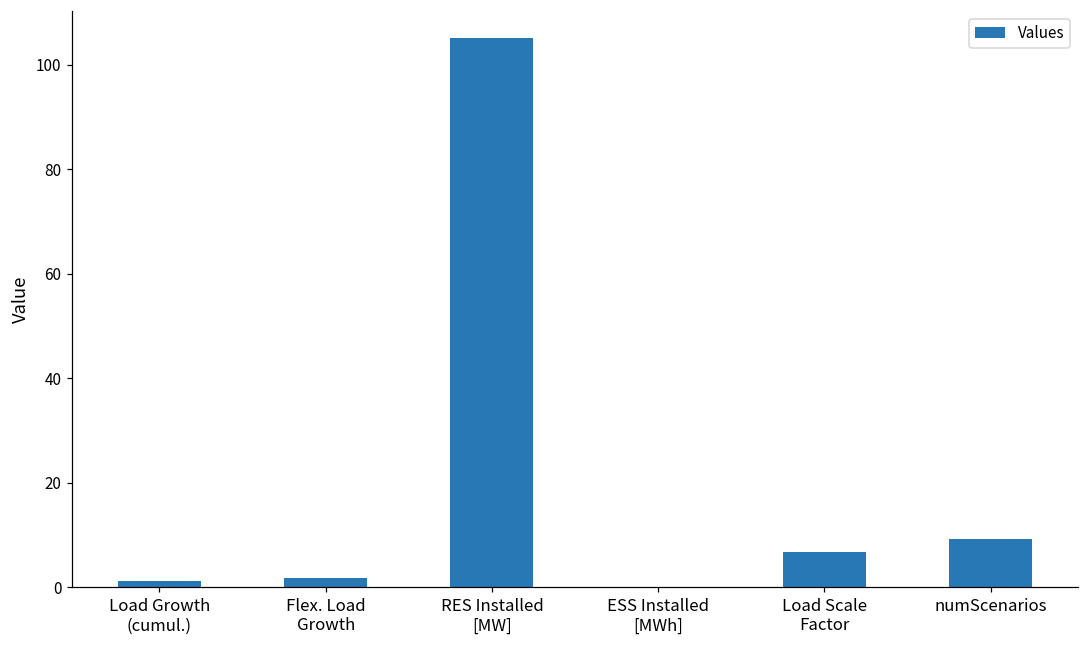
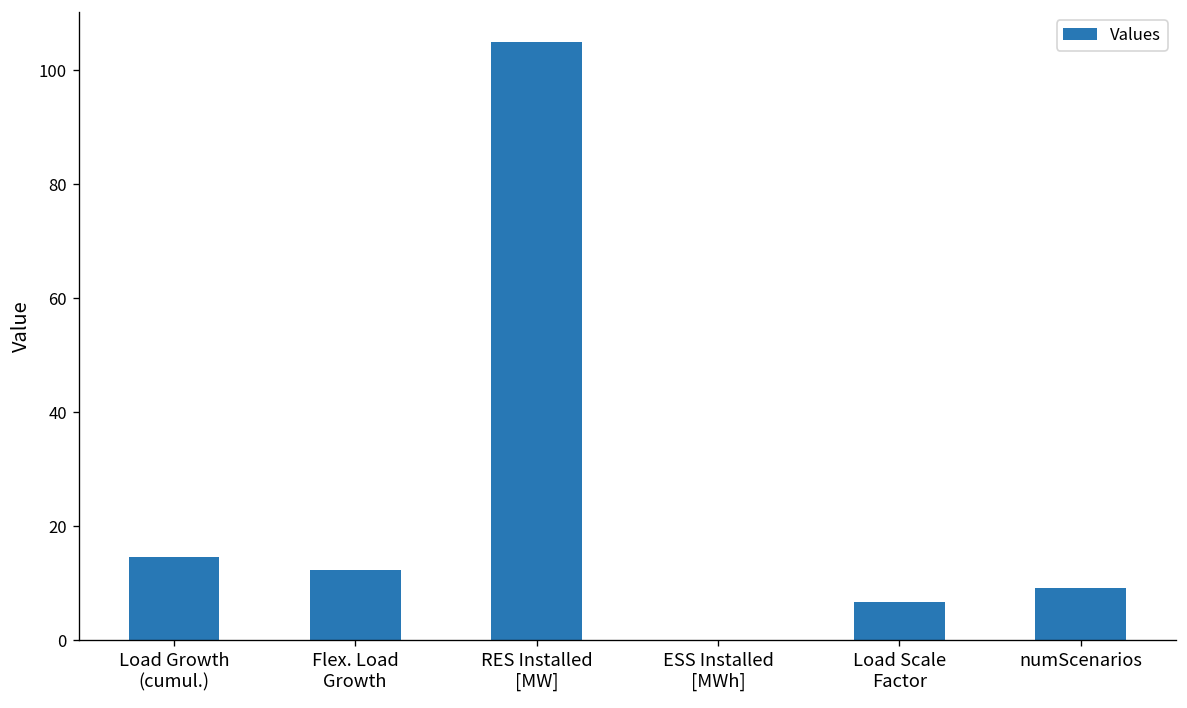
  {
-   "Load Growth (cumul.)": 1,
-   "Flex. Load Growth": 2,
+   "Load Growth (cumul.)": 15,
+   "Flex. Load Growth": 12,
    "RES Installed [MW]": 105,
    "ESS Installed [MWh]": 0,
    "Load Scale Factor": 7,
    "numScenarios": 9
  }
